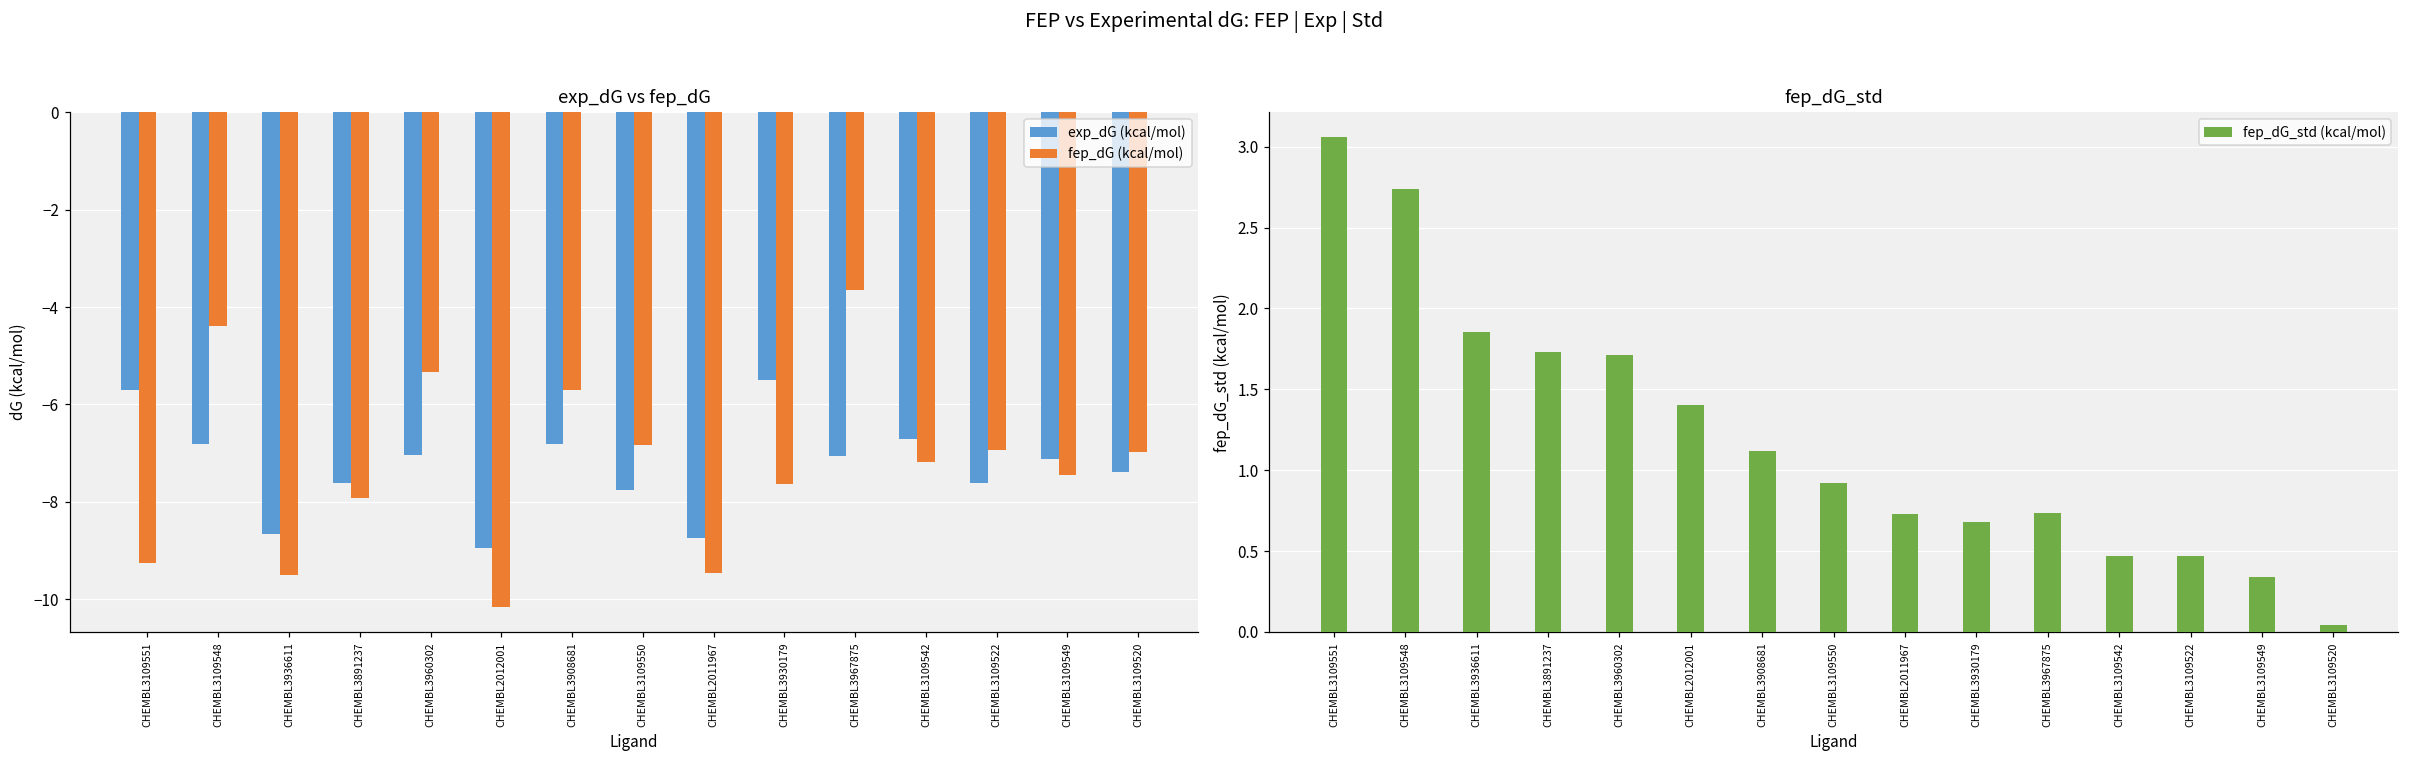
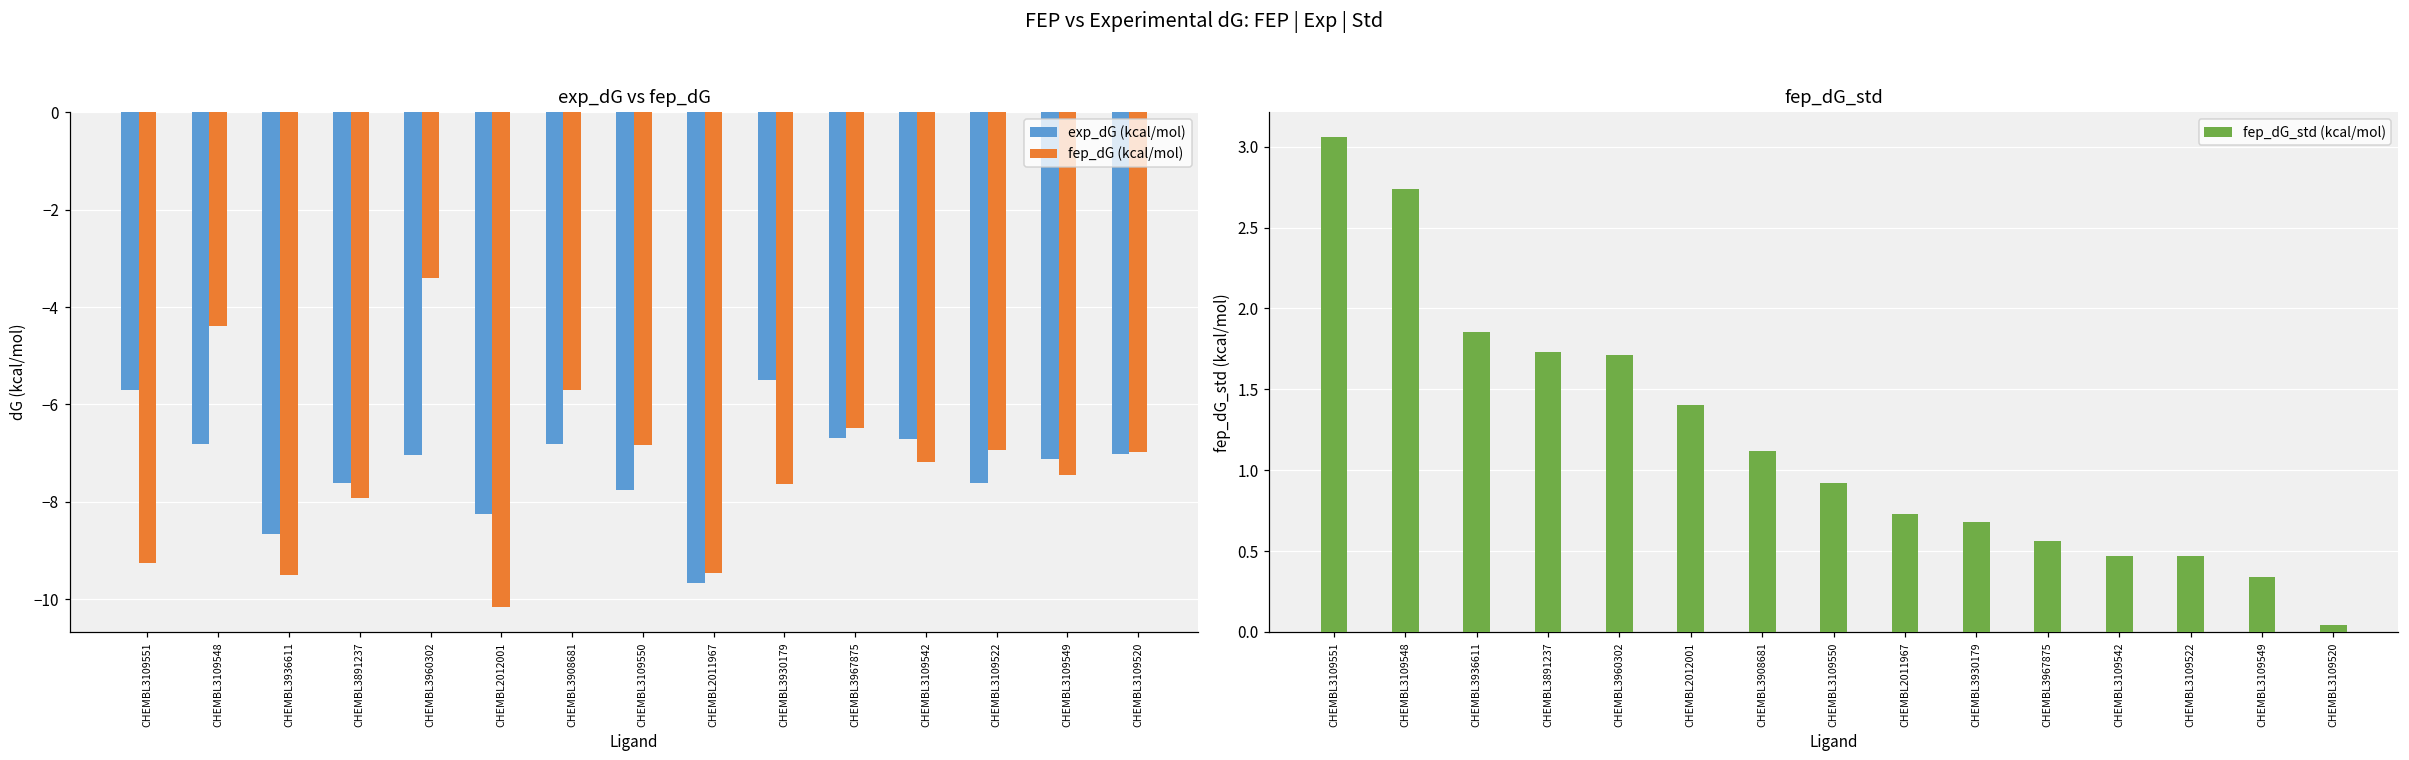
  {
    "exp_dG vs fep_dG": {
      "exp_dG (kcal/mol)": {
        "CHEMBL3109551": -5.7,
        "CHEMBL3109548": -6.8,
        "CHEMBL3936611": -8.7,
        "CHEMBL3891237": -7.6,
        "CHEMBL3960302": -7.0,
-       "CHEMBL2012001": -8.9,
+       "CHEMBL2012001": -8.3,
        "CHEMBL3908681": -6.8,
        "CHEMBL3109550": -7.8,
-       "CHEMBL2011967": -8.7,
+       "CHEMBL2011967": -9.7,
        "CHEMBL3930179": -5.5,
-       "CHEMBL3967875": -7.1,
+       "CHEMBL3967875": -6.7,
        "CHEMBL3109542": -6.7,
        "CHEMBL3109522": -7.6,
        "CHEMBL3109549": -7.1,
-       "CHEMBL3109520": -7.4
+       "CHEMBL3109520": -7.0
      },
      "fep_dG (kcal/mol)": {
        "CHEMBL3109551": -9.2,
        "CHEMBL3109548": -4.4,
        "CHEMBL3936611": -9.5,
        "CHEMBL3891237": -7.9,
-       "CHEMBL3960302": -5.3,
+       "CHEMBL3960302": -3.4,
        "CHEMBL2012001": -10.2,
        "CHEMBL3908681": -5.7,
        "CHEMBL3109550": -6.8,
        "CHEMBL2011967": -9.5,
        "CHEMBL3930179": -7.6,
-       "CHEMBL3967875": -3.6,
+       "CHEMBL3967875": -6.5,
        "CHEMBL3109542": -7.2,
        "CHEMBL3109522": -6.9,
        "CHEMBL3109549": -7.5,
        "CHEMBL3109520": -7.0
      }
    },
    "fep_dG_std": {
      "CHEMBL3109551": 3.06,
      "CHEMBL3109548": 2.74,
      "CHEMBL3936611": 1.85,
      "CHEMBL3891237": 1.73,
      "CHEMBL3960302": 1.71,
      "CHEMBL2012001": 1.40,
      "CHEMBL3908681": 1.12,
      "CHEMBL3109550": 0.92,
      "CHEMBL2011967": 0.73,
      "CHEMBL3930179": 0.68,
-     "CHEMBL3967875": 0.73,
+     "CHEMBL3967875": 0.56,
      "CHEMBL3109542": 0.47,
      "CHEMBL3109522": 0.47,
      "CHEMBL3109549": 0.34,
      "CHEMBL3109520": 0.04
    }
  }
